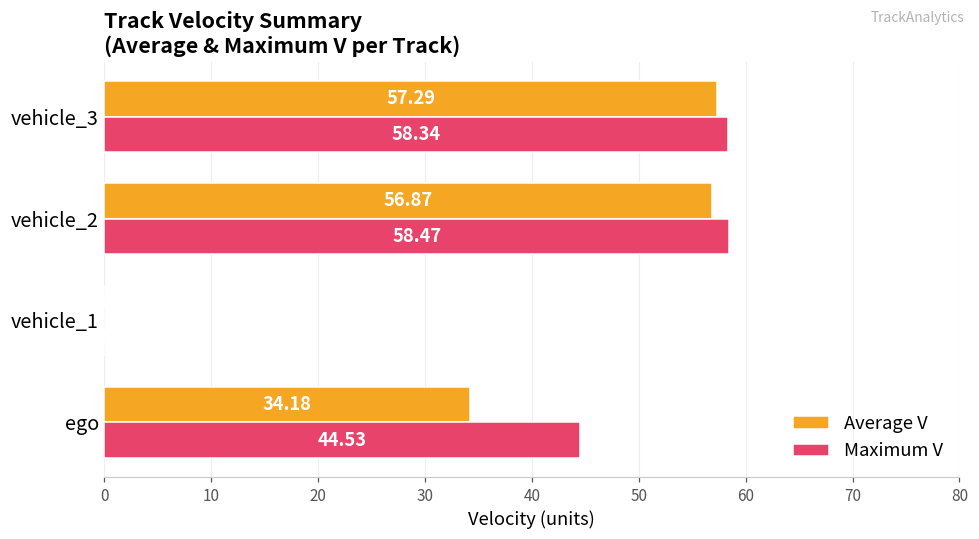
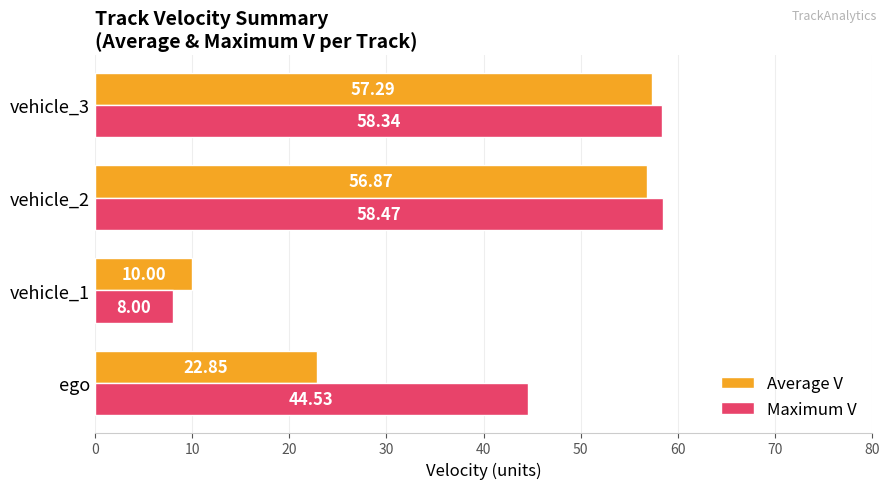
  {
    "Average V": {
      "vehicle_3": 57.29,
      "vehicle_2": 56.87,
-     "vehicle_1": 0,
-     "ego": 34.18
+     "vehicle_1": 10,
+     "ego": 22.85
    },
    "Maximum V": {
-     "vehicle_1": 0
+     "vehicle_1": 8
    }
  }
